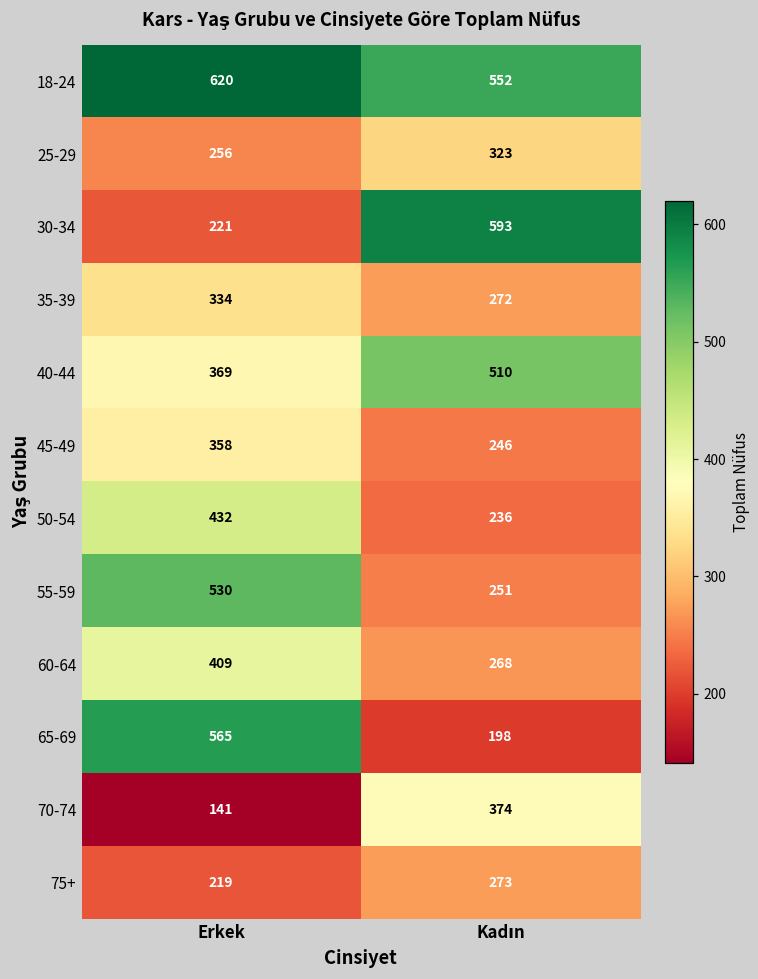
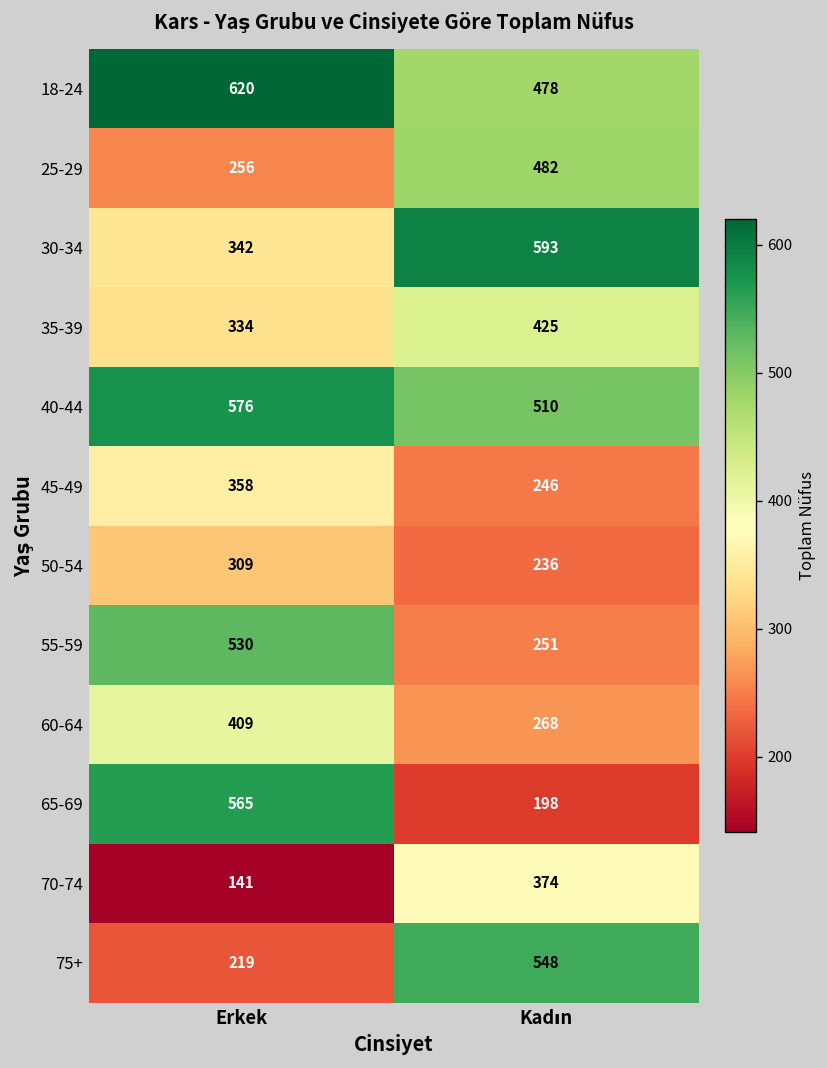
  {
    "18-24": {
      "Erkek": 620,
-     "Kadın": 552
+     "Kadın": 478
    },
    "25-29": {
      "Erkek": 256,
-     "Kadın": 323
+     "Kadın": 482
    },
    "30-34": {
-     "Erkek": 221,
+     "Erkek": 342,
      "Kadın": 593
    },
    "35-39": {
      "Erkek": 334,
-     "Kadın": 272
+     "Kadın": 425
    },
    "40-44": {
-     "Erkek": 369,
+     "Erkek": 576,
      "Kadın": 510
    },
    "45-49": {
      "Erkek": 358,
      "Kadın": 246
    },
    "50-54": {
-     "Erkek": 432,
+     "Erkek": 309,
      "Kadın": 236
    },
    "55-59": {
      "Erkek": 530,
      "Kadın": 251
    },
    "60-64": {
      "Erkek": 409,
      "Kadın": 268
    },
    "65-69": {
      "Erkek": 565,
      "Kadın": 198
    },
    "70-74": {
      "Erkek": 141,
      "Kadın": 374
    },
    "75+": {
      "Erkek": 219,
-     "Kadın": 273
+     "Kadın": 548
    }
  }
